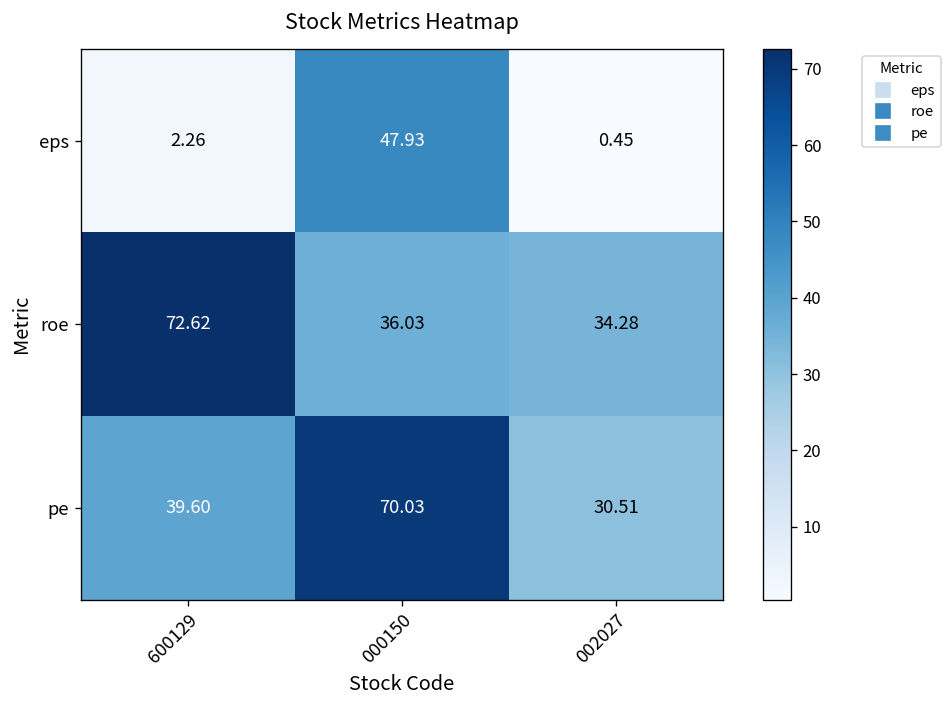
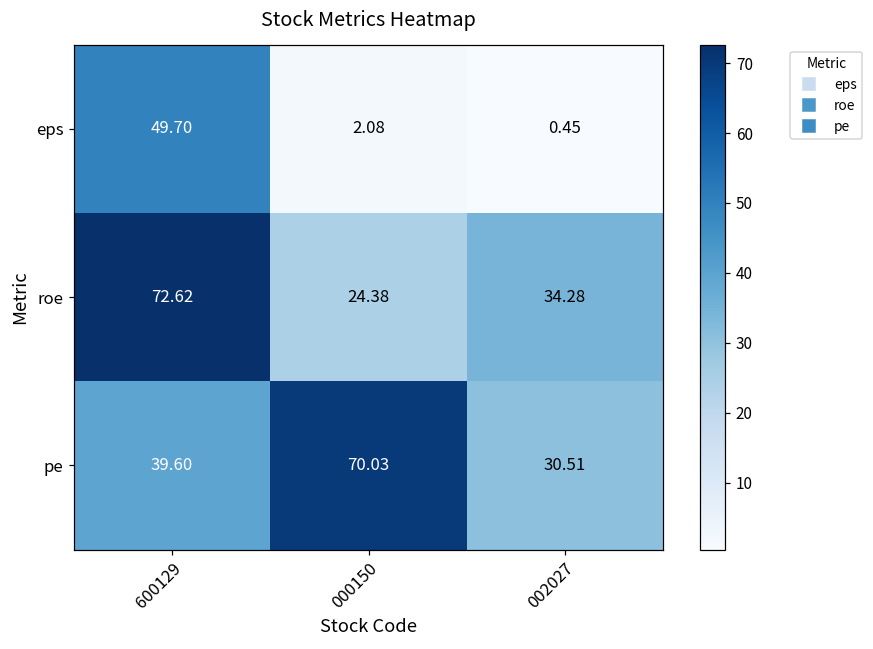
  {
    "eps": {
-     "600129": 2.26,
-     "000150": 47.93,
+     "600129": 49.70,
+     "000150": 2.08,
      "002027": 0.45
    },
    "roe": {
      "600129": 72.62,
-     "000150": 36.03,
+     "000150": 24.38,
      "002027": 34.28
    },
    "pe": {
      "600129": 39.60,
      "000150": 70.03,
      "002027": 30.51
    }
  }
